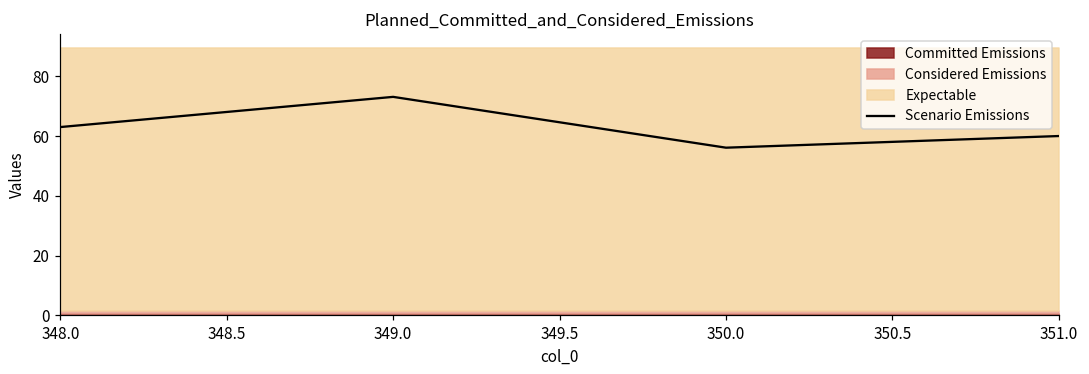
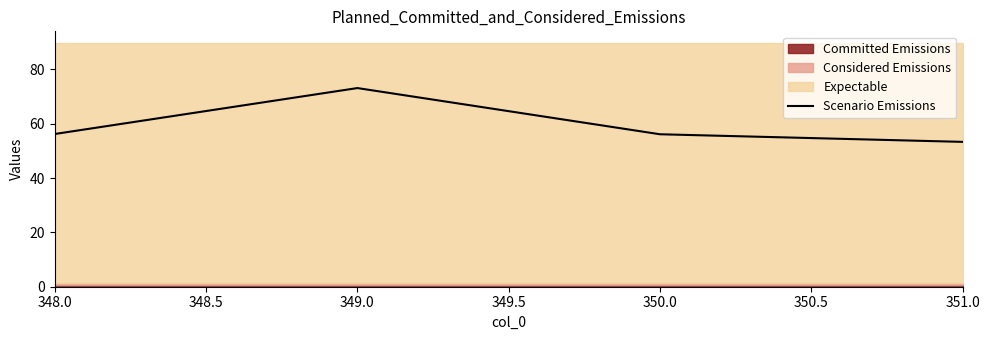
  {
    "Scenario Emissions": {
-     "348.0": 63,
+     "348.0": 56,
      "349.0": 73,
      "350.0": 56,
-     "351.0": 60
+     "351.0": 53
    }
  }
